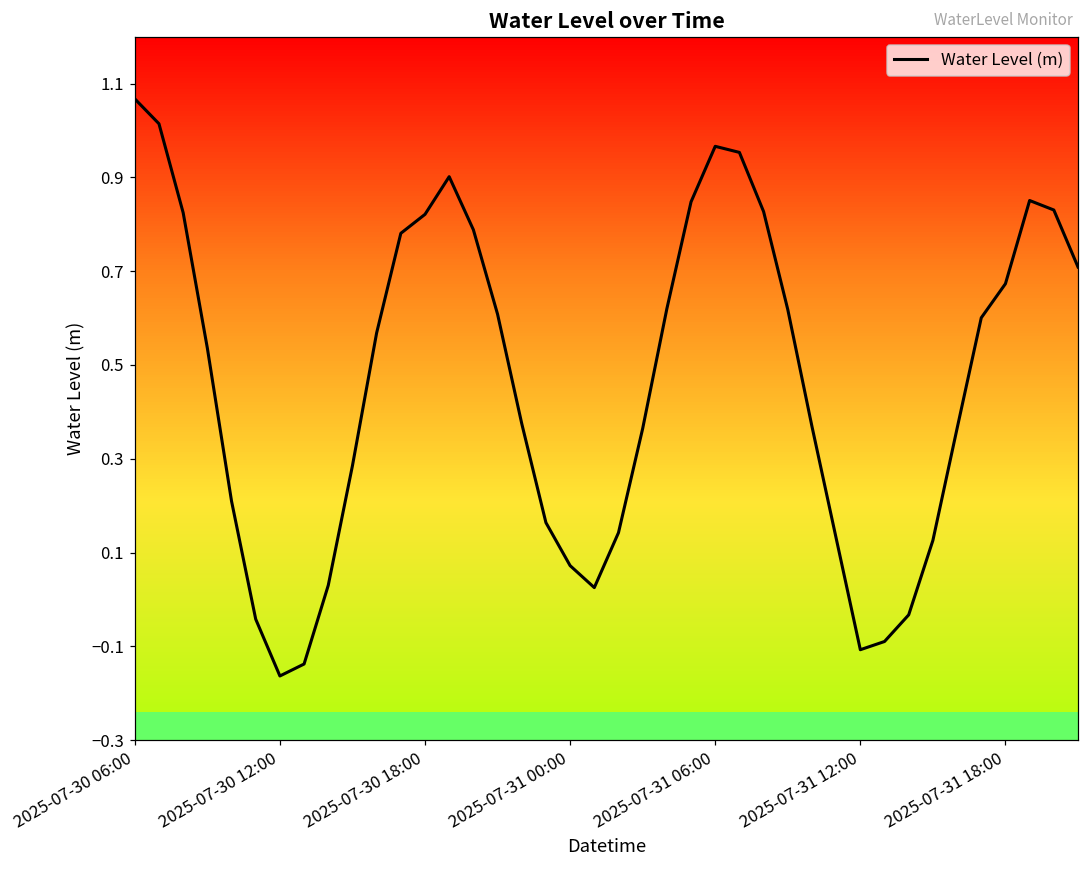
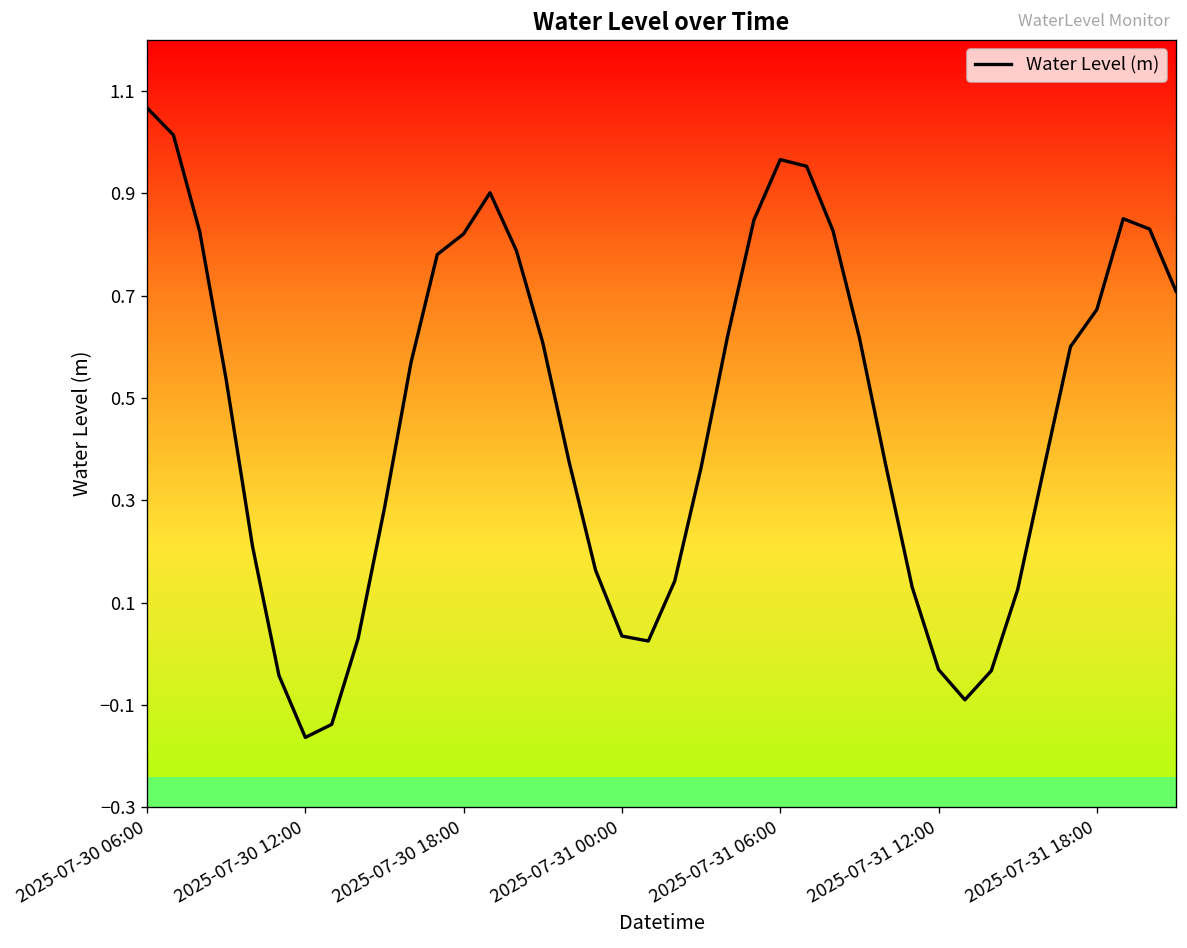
  {
    "2025-07-30 06:00": 1.07,
    "2025-07-30 12:00": -0.16,
    "2025-07-30 18:00": 0.82,
-   "2025-07-31 00:00": 0.07,
+   "2025-07-31 00:00": 0.04,
    "2025-07-31 06:00": 0.97,
-   "2025-07-31 12:00": -0.11,
+   "2025-07-31 12:00": -0.03,
    "2025-07-31 18:00": 0.67
  }
